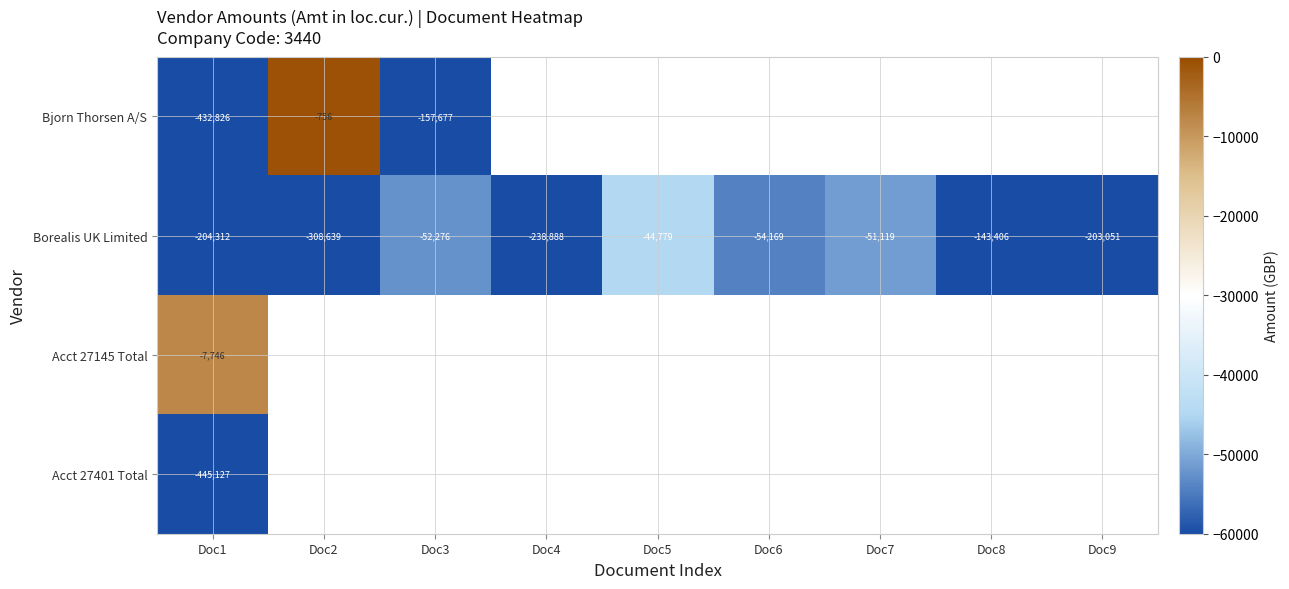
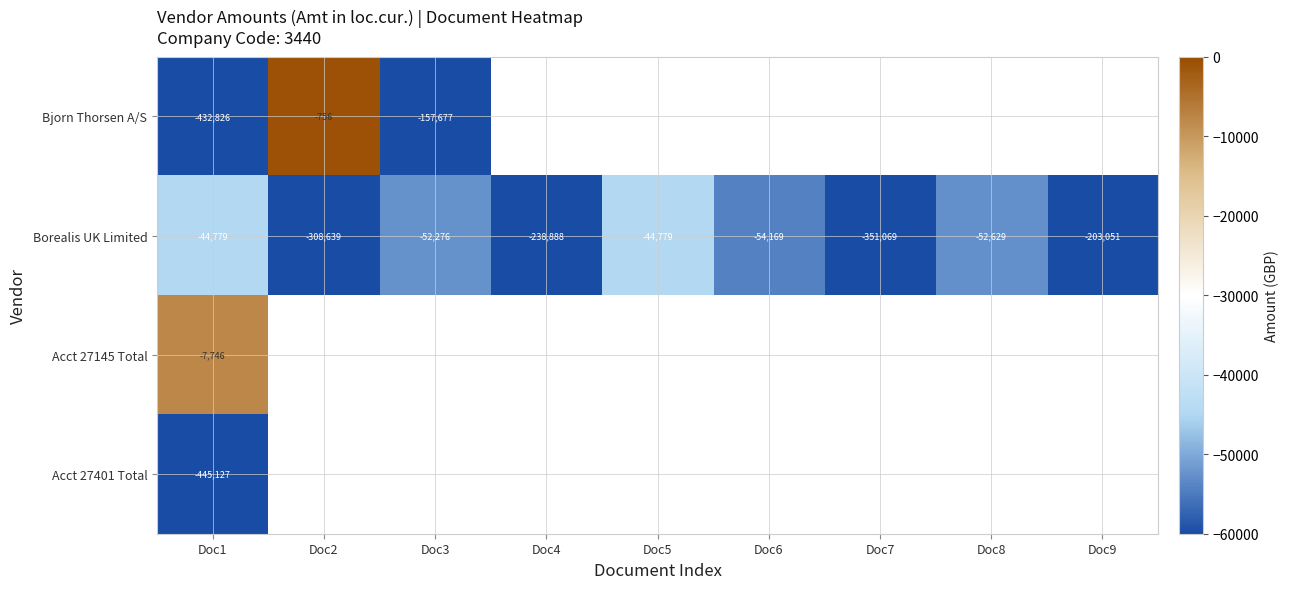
  {
    "Bjorn Thorsen A/S": {
      "Doc1": "-432,826",
      "Doc2": "-756",
      "Doc3": "-157,677"
    },
    "Borealis UK Limited": {
-     "Doc1": "-204,312",
+     "Doc1": "-44,779",
      "Doc2": "-308,639",
      "Doc3": "-52,276",
      "Doc4": "-238,888",
      "Doc5": "-44,779",
      "Doc6": "-54,169",
-     "Doc7": "-51,119",
-     "Doc8": "-143,406",
+     "Doc7": "-351,069",
+     "Doc8": "-52,629",
      "Doc9": "-203,051"
    },
    "Acct 27145 Total": {
      "Doc1": "-7,746"
    },
    "Acct 27401 Total": {
      "Doc1": "-445,127"
    }
  }
